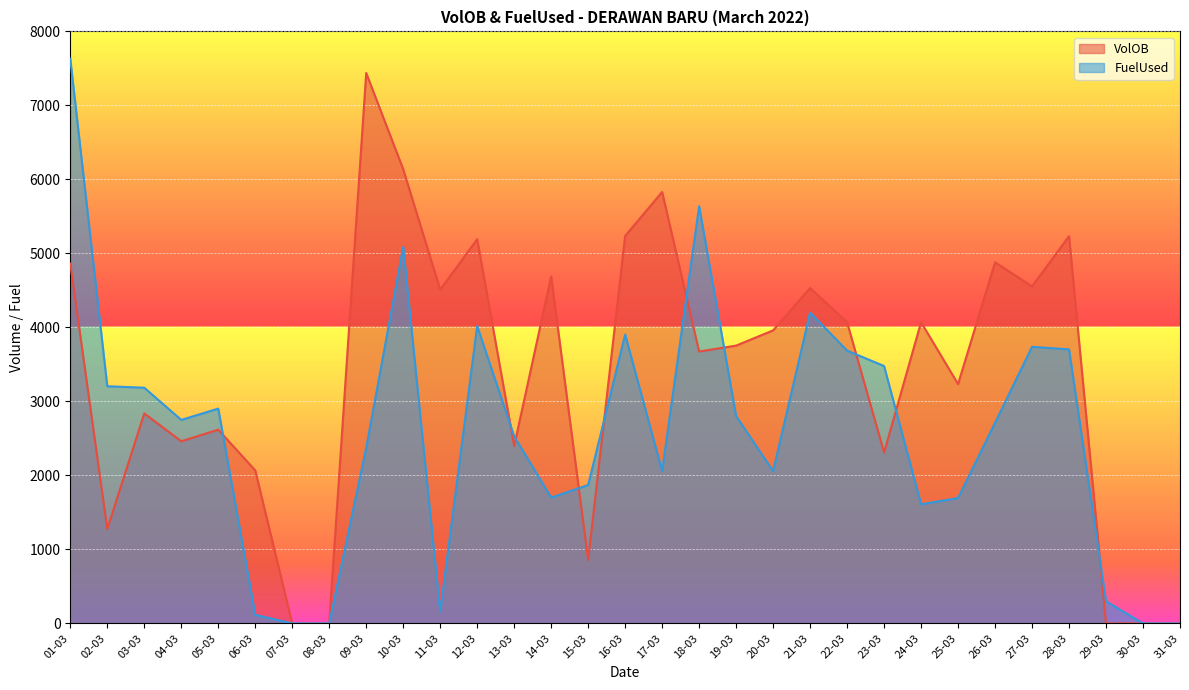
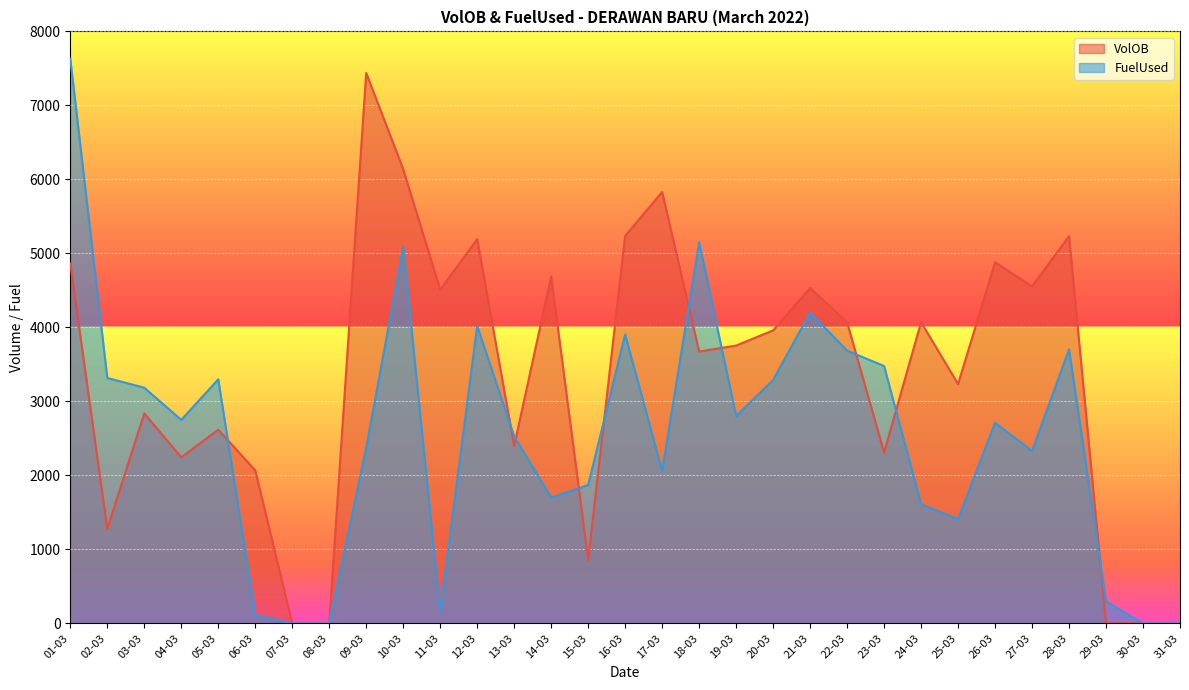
  {
    "VolOB": {
      "01-03": 4900,
      "02-03": 1300,
      "03-03": 2800,
-     "04-03": 2500,
+     "04-03": 2200,
      "05-03": 2600,
      "06-03": 2100,
      "09-03": 7400,
      "10-03": 6100,
      "11-03": 4500,
      "12-03": 5200,
      "13-03": 2400,
      "14-03": 4700,
      "15-03": 900,
      "16-03": 5200,
      "17-03": 5800,
      "18-03": 3700,
      "19-03": 3800,
      "20-03": 4000,
      "21-03": 4500,
      "22-03": 4100,
      "23-03": 2300,
      "24-03": 4100,
      "25-03": 3200,
      "26-03": 4900,
      "27-03": 4600,
      "28-03": 5200,
      "29-03": 0
    },
    "FuelUsed": {
      "01-03": 7600,
-     "02-03": 3200,
+     "02-03": 3300,
      "03-03": 3200,
      "04-03": 2800,
-     "05-03": 2900,
+     "05-03": 3300,
      "06-03": 100,
      "09-03": 2400,
      "10-03": 5100,
      "11-03": 200,
      "12-03": 4000,
      "13-03": 2500,
      "14-03": 1700,
      "15-03": 1900,
      "16-03": 3900,
      "17-03": 2100,
-     "18-03": 5600,
+     "18-03": 5100,
      "19-03": 2800,
-     "20-03": 2100,
+     "20-03": 3300,
      "21-03": 4200,
      "22-03": 3700,
      "23-03": 3500,
      "24-03": 1600,
-     "25-03": 1700,
+     "25-03": 1400,
      "26-03": 2700,
-     "27-03": 3700,
+     "27-03": 2300,
      "28-03": 3700,
      "29-03": 300
    }
  }
